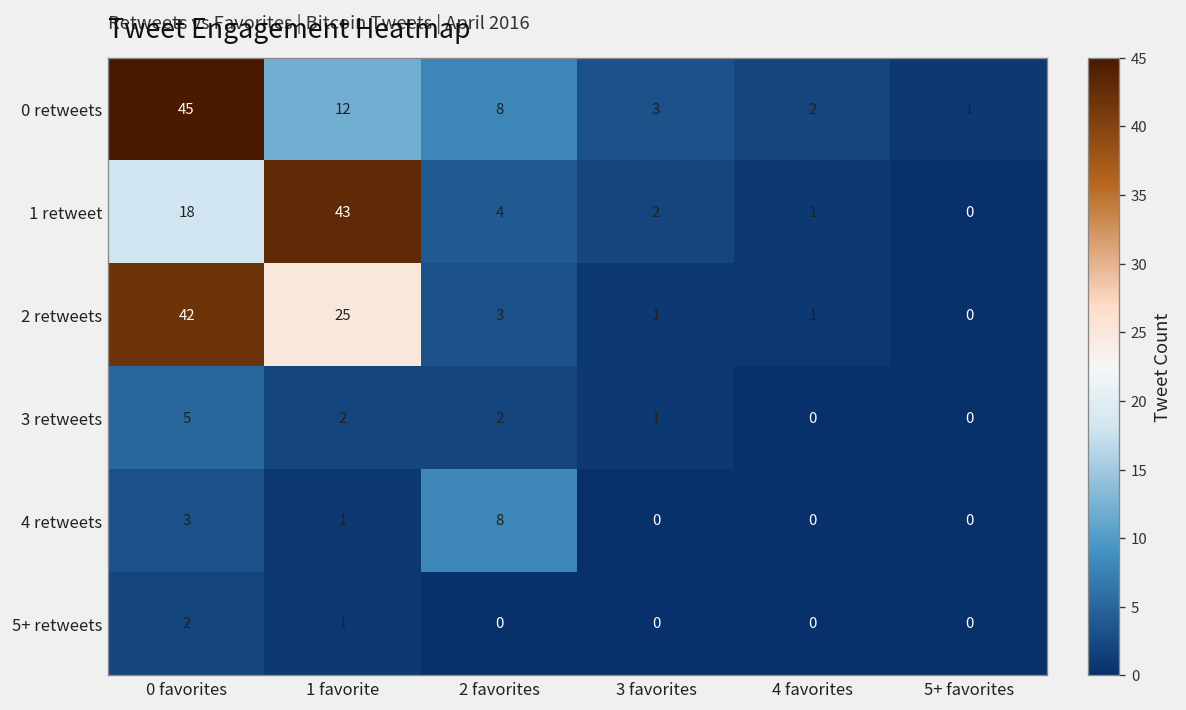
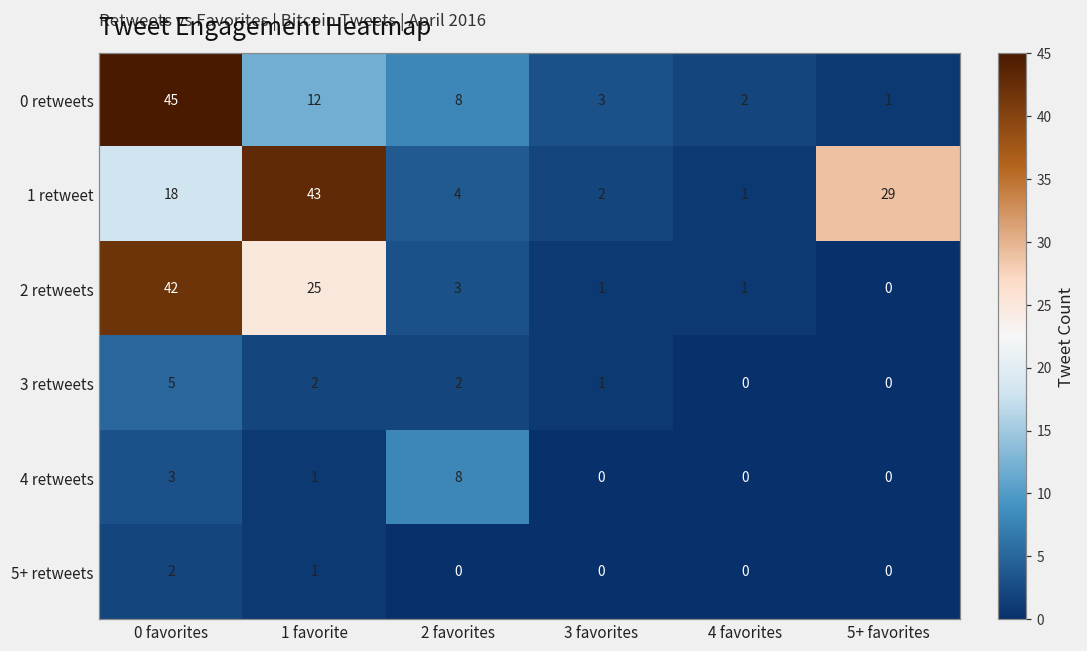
  {
    "0 retweets": {
      "0 favorites": 45,
      "1 favorite": 12,
      "2 favorites": 8,
      "3 favorites": 3,
      "4 favorites": 2,
      "5+ favorites": 1
    },
    "1 retweet": {
      "0 favorites": 18,
      "1 favorite": 43,
      "2 favorites": 4,
      "3 favorites": 2,
      "4 favorites": 1,
-     "5+ favorites": 0
+     "5+ favorites": 29
    },
    "2 retweets": {
      "0 favorites": 42,
      "1 favorite": 25,
      "2 favorites": 3,
      "3 favorites": 1,
      "4 favorites": 1,
      "5+ favorites": 0
    },
    "3 retweets": {
      "0 favorites": 5,
      "1 favorite": 2,
      "2 favorites": 2,
      "3 favorites": 1,
      "4 favorites": 0,
      "5+ favorites": 0
    },
    "4 retweets": {
      "0 favorites": 3,
      "1 favorite": 1,
      "2 favorites": 8,
      "3 favorites": 0,
      "4 favorites": 0,
      "5+ favorites": 0
    },
    "5+ retweets": {
      "0 favorites": 2,
      "1 favorite": 1,
      "2 favorites": 0,
      "3 favorites": 0,
      "4 favorites": 0,
      "5+ favorites": 0
    }
  }
